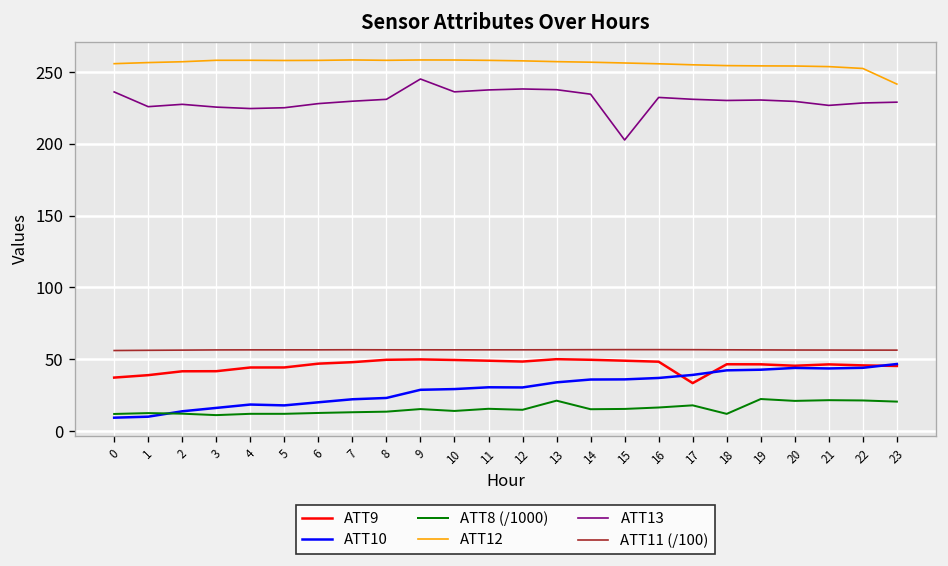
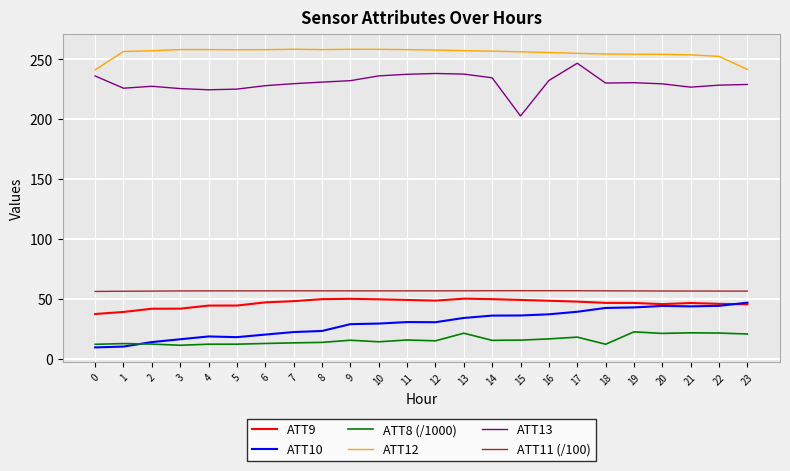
  {
    "ATT9": {
      "0": 37,
      "1": 39,
      "2": 42,
      "3": 42,
      "4": 44,
      "5": 44,
      "6": 47,
      "7": 48,
      "8": 50,
      "9": 50,
      "10": 49,
      "11": 49,
      "12": 48,
      "13": 50,
      "14": 50,
      "15": 49,
      "16": 48,
-     "17": 33,
+     "17": 48,
      "18": 46,
      "19": 46,
      "21": 46
    },
    "ATT10": {
      "0": 9,
      "1": 10,
      "3": 16,
      "4": 18,
      "5": 18,
      "6": 20,
      "7": 22,
      "8": 23,
      "9": 29,
      "10": 29,
      "11": 30,
      "12": 30,
      "13": 34,
      "14": 36,
      "15": 36,
      "16": 37,
      "17": 39,
      "18": 42,
      "19": 43,
      "21": 44
    },
    "ATT8 (/1000)": {
      "0": 12,
      "1": 13,
      "3": 11,
      "4": 12,
      "5": 12,
      "6": 13,
      "7": 13,
      "8": 14,
      "9": 15,
      "10": 14,
      "11": 16,
      "12": 15,
      "13": 21,
      "14": 15,
      "15": 15,
      "16": 16,
      "17": 18,
      "18": 12,
      "19": 22,
      "20": 21,
      "21": 22,
      "22": 21,
      "23": 21
    },
    "ATT12": {
-     "0": 256,
+     "0": 241,
      "1": 257,
      "2": 257,
      "3": 258,
      "4": 258,
      "5": 258,
      "6": 258,
      "7": 258,
      "8": 258,
      "9": 258,
      "10": 258,
      "11": 258,
      "12": 258,
      "13": 257,
      "14": 257,
      "15": 256,
      "16": 256,
      "17": 255,
      "18": 254,
      "19": 254,
      "20": 254,
      "21": 254,
      "22": 252,
      "23": 242
    },
    "ATT13": {
      "0": 236,
      "1": 226,
      "2": 227,
      "3": 225,
      "4": 225,
      "5": 225,
      "6": 228,
      "7": 230,
      "8": 231,
-     "9": 245,
+     "9": 232,
      "10": 236,
      "11": 237,
      "12": 238,
      "13": 238,
      "14": 234,
      "15": 203,
      "16": 232,
-     "17": 231,
+     "17": 247,
      "18": 230,
      "19": 230,
      "20": 229,
      "21": 227,
      "22": 228,
      "23": 229
    },
    "ATT11 (/100)": {
      "0": 56,
      "1": 56,
      "2": 56,
      "3": 56,
      "4": 57,
      "5": 57,
      "6": 57,
      "7": 57,
      "8": 57,
      "9": 57,
      "10": 57,
      "11": 57,
      "12": 57,
      "13": 57,
      "14": 57,
      "15": 57,
      "16": 57,
      "17": 57,
      "18": 57,
      "19": 56,
      "20": 56,
      "21": 56,
      "22": 56,
      "23": 56
    }
  }
